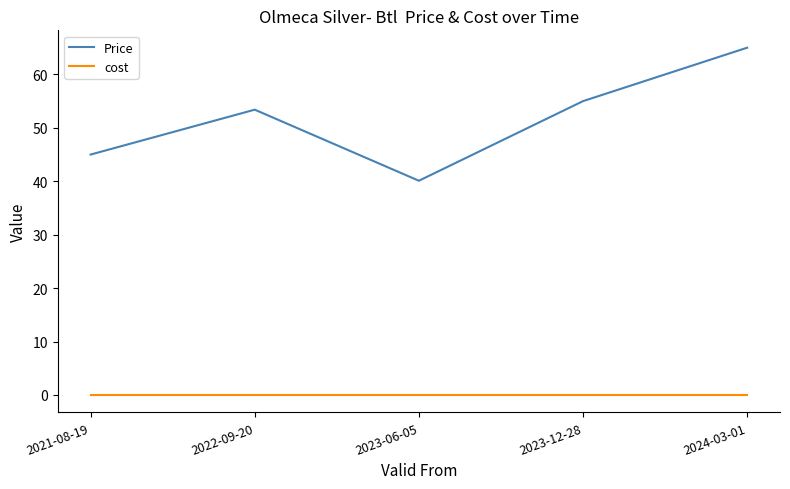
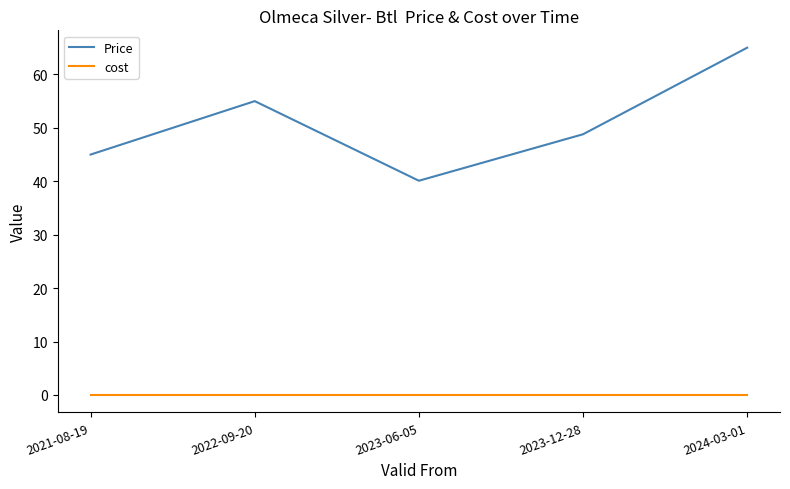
  {
    "Price": {
      "2021-08-19": 45,
-     "2022-09-20": 53,
+     "2022-09-20": 55,
      "2023-06-05": 40,
-     "2023-12-28": 55,
+     "2023-12-28": 49,
      "2024-03-01": 65
    },
    "cost": {
      "2021-08-19": 0,
      "2022-09-20": 0,
      "2023-06-05": 0,
      "2023-12-28": 0,
      "2024-03-01": 0
    }
  }
